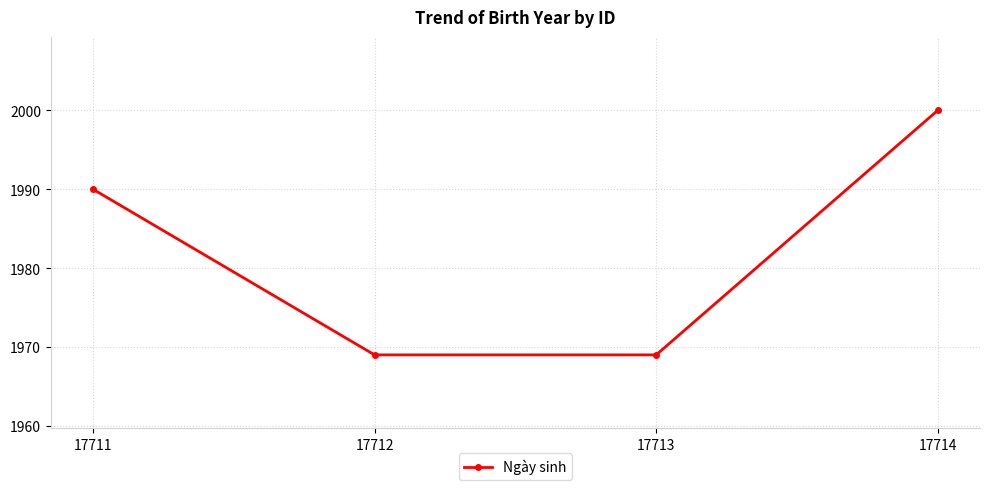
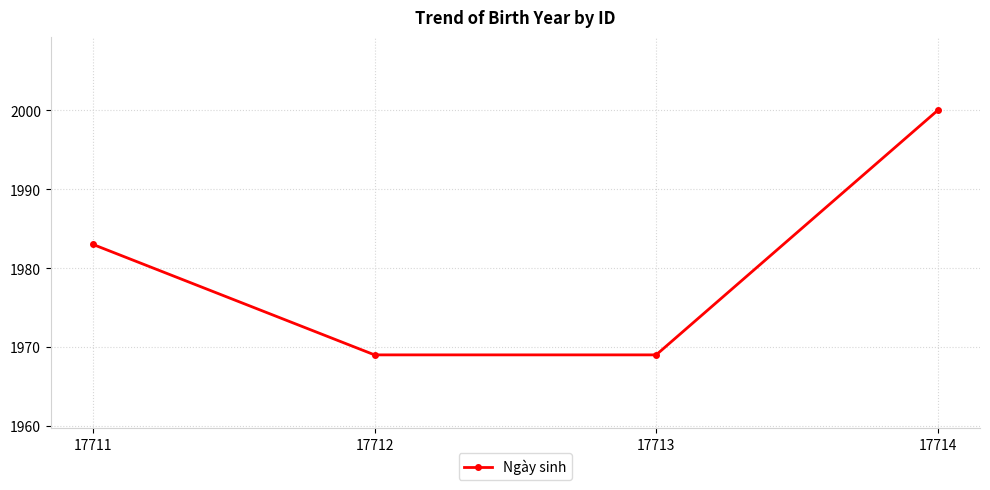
  {
-   "17711": 1990,
+   "17711": 1983,
    "17712": 1969,
    "17713": 1969,
    "17714": 2000
  }
